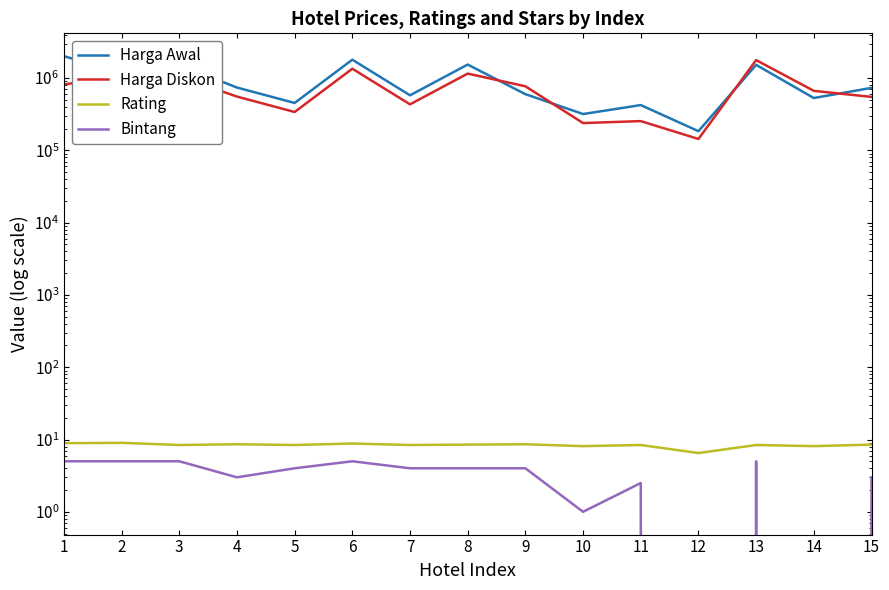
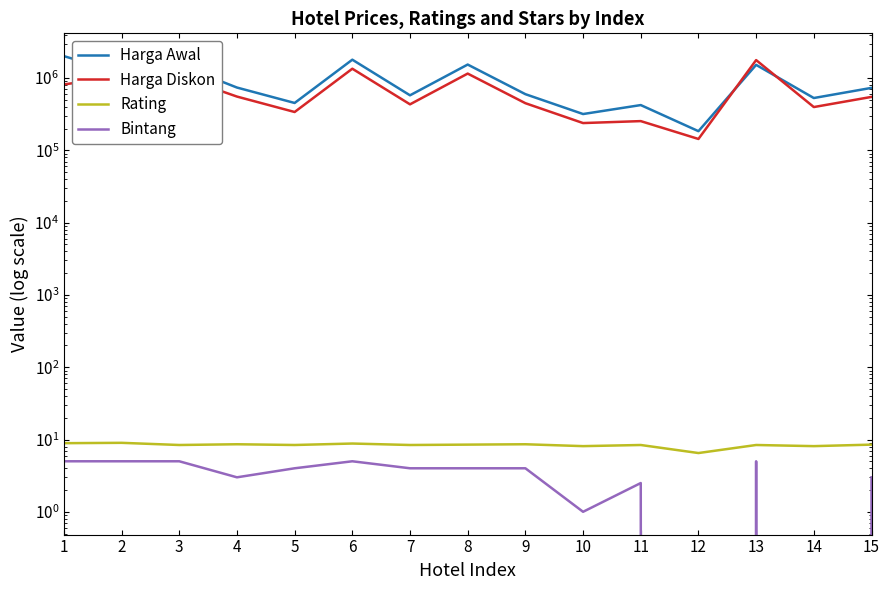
  {
    "Harga Awal": {
      "1": 2000000,
      "4": 700000,
      "5": 500000,
      "6": 1800000,
      "7": 600000,
      "8": 1500000,
      "9": 600000,
      "10": 300000,
      "11": 400000,
      "12": 180000,
      "13": 1500000,
      "14": 500000,
      "15": 700000
    },
    "Harga Diskon": {
      "1": 800000,
      "4": 600000,
      "5": 300000,
      "6": 1400000,
      "7": 400000,
      "8": 1200000,
-     "9": 800000,
+     "9": 500000,
      "10": 240000,
      "11": 250000,
      "12": 140000,
      "13": 1800000,
-     "14": 700000,
+     "14": 400000,
      "15": 600000
    },
    "Rating": {
      "1": 9,
      "2": 9,
      "3": 8,
      "4": 9,
      "5": 8,
      "6": 9,
      "7": 8,
      "8": 9,
      "9": 9,
      "10": 8,
      "11": 8,
      "12": 7,
      "13": 8,
      "14": 8,
      "15": 9
    },
    "Bintang": {
      "1": 5,
      "2": 5,
      "3": 5,
      "4": 3,
      "5": 4,
      "6": 5,
      "7": 4,
      "8": 4,
      "9": 4,
      "10": 1,
      "11": 2.5,
      "13": 5,
      "15": 3
    }
  }
